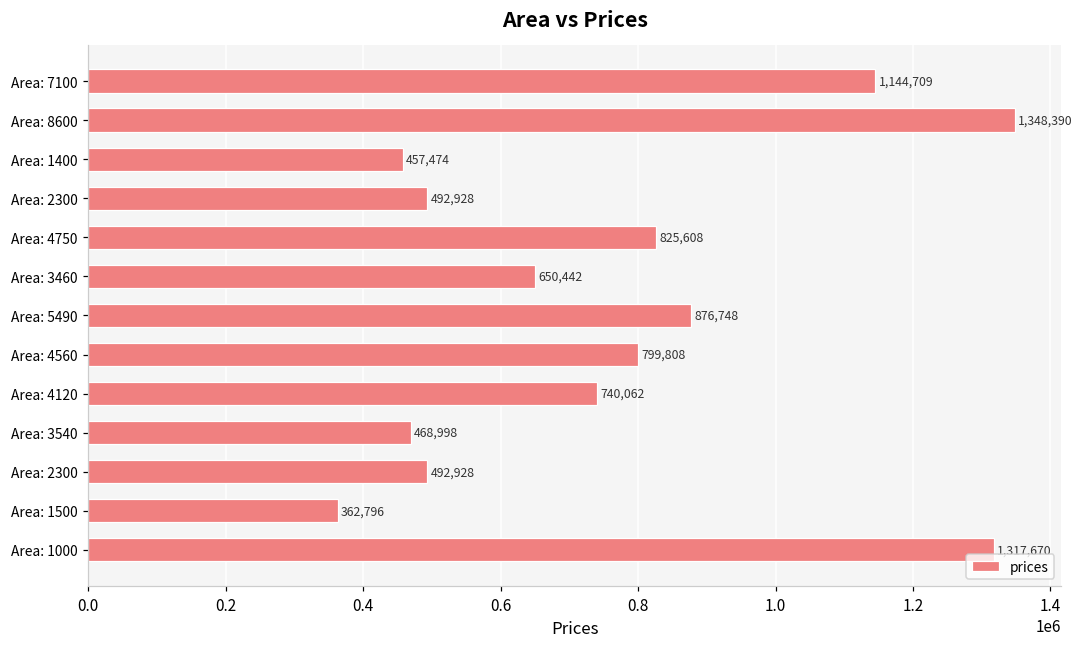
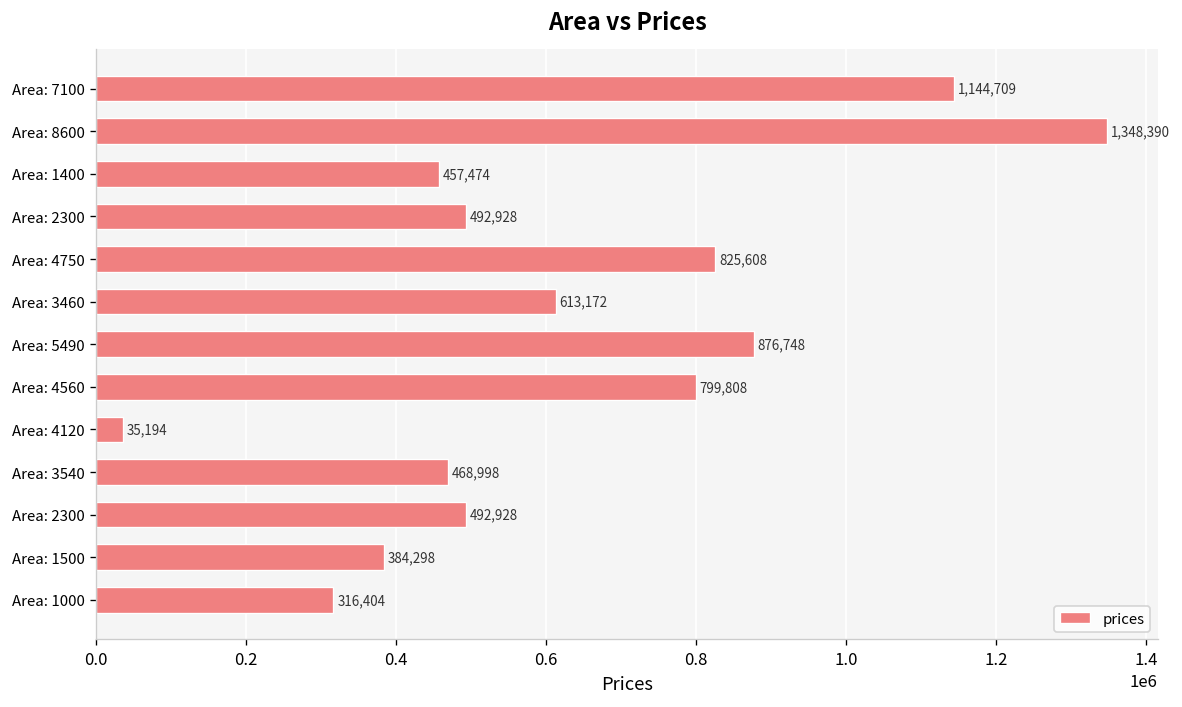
  {
    "Area: 7100": "1,144,709",
    "Area: 8600": "1,348,390",
    "Area: 1400": "457,474",
    "Area: 4750": "825,608",
-   "Area: 3460": "650,442",
+   "Area: 3460": "613,172",
    "Area: 5490": "876,748",
    "Area: 4560": "799,808",
-   "Area: 4120": "740,062",
+   "Area: 4120": "35,194",
    "Area: 3540": "468,998",
-   "Area: 1500": "362,796",
-   "Area: 1000": "1,317,670"
+   "Area: 1500": "384,298",
+   "Area: 1000": "316,404"
  }
